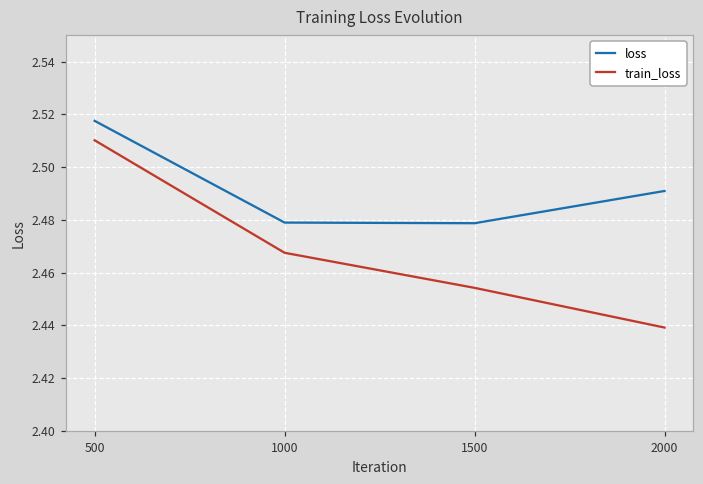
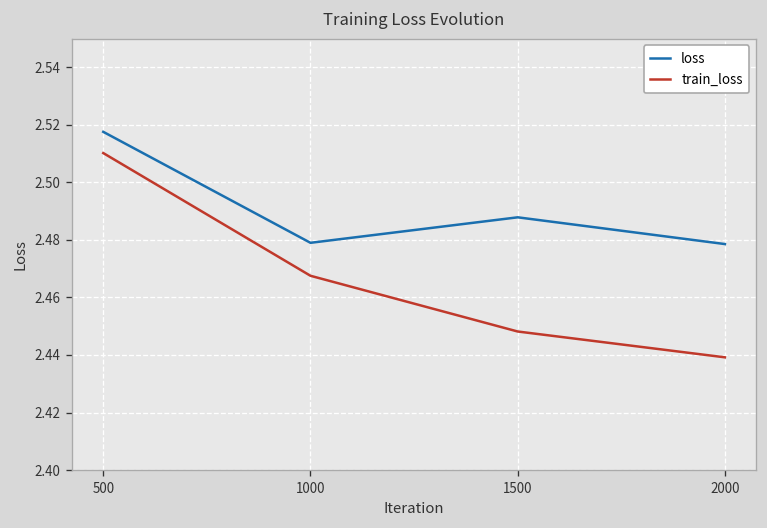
  {
    "loss": {
      "500": 2.518,
      "1000": 2.479,
-     "1500": 2.479,
-     "2000": 2.491
+     "1500": 2.488,
+     "2000": 2.479
    },
    "train_loss": {
      "500": 2.510,
      "1000": 2.468,
-     "1500": 2.454,
+     "1500": 2.448,
      "2000": 2.439
    }
  }
